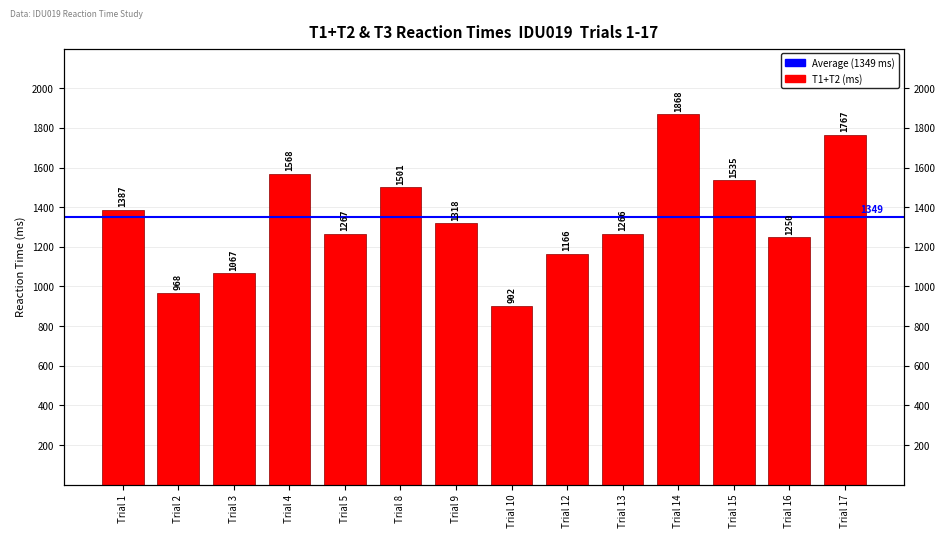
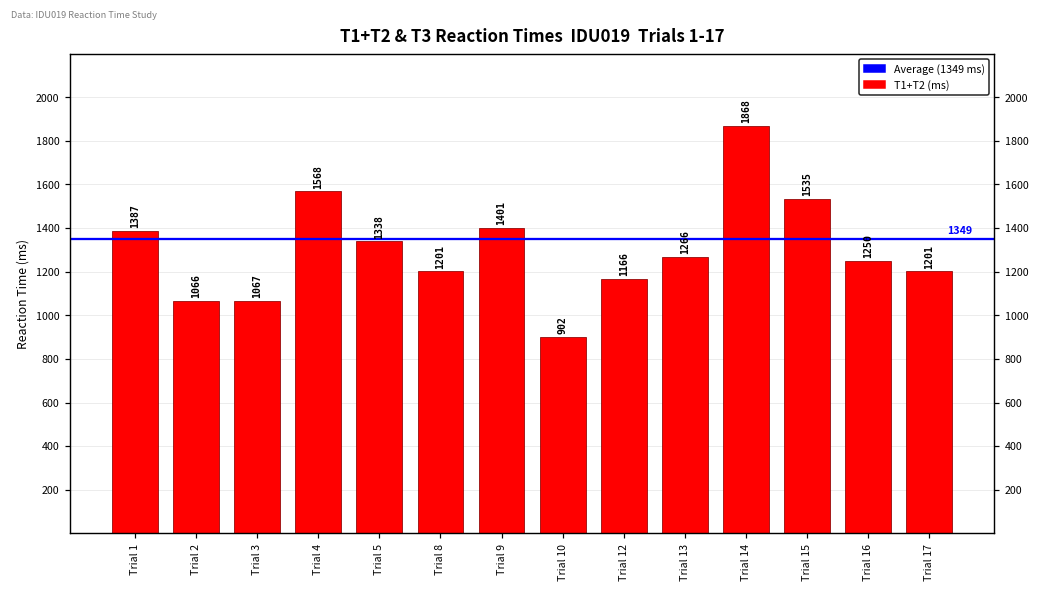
  {
    "Trial 1": 1387,
-   "Trial 2": 968,
+   "Trial 2": 1066,
    "Trial 3": 1067,
    "Trial 4": 1568,
-   "Trial 5": 1267,
-   "Trial 8": 1501,
-   "Trial 9": 1318,
+   "Trial 5": 1338,
+   "Trial 8": 1201,
+   "Trial 9": 1401,
    "Trial 10": 902,
    "Trial 12": 1166,
    "Trial 13": 1266,
    "Trial 14": 1868,
    "Trial 15": 1535,
    "Trial 16": 1250,
-   "Trial 17": 1767
+   "Trial 17": 1201
  }
